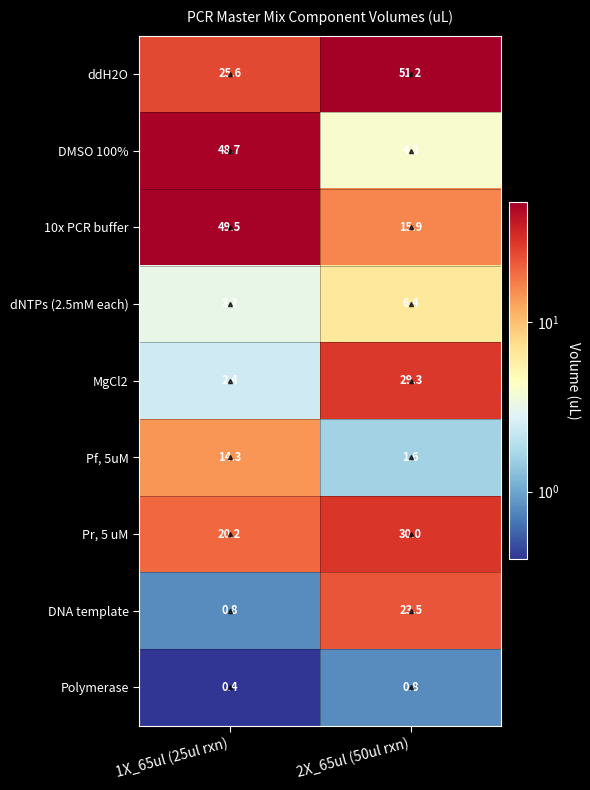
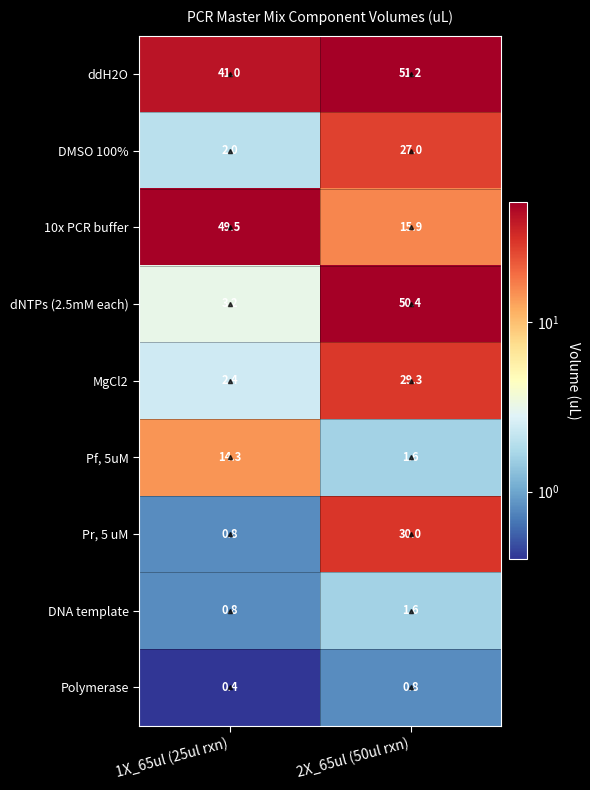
  {
    "ddH2O": {
-     "1X_65ul (25ul rxn)": 25.6
+     "1X_65ul (25ul rxn)": 41.0
    },
    "DMSO 100%": {
-     "1X_65ul (25ul rxn)": 48.7,
-     "2X_65ul (50ul rxn)": 4.0
+     "1X_65ul (25ul rxn)": 2.0,
+     "2X_65ul (50ul rxn)": 27.0
    },
    "dNTPs (2.5mM each)": {
-     "2X_65ul (50ul rxn)": 6.4
+     "2X_65ul (50ul rxn)": 50.4
    },
    "Pr, 5 uM": {
-     "1X_65ul (25ul rxn)": 20.2
+     "1X_65ul (25ul rxn)": 0.8
    },
    "DNA template": {
-     "2X_65ul (50ul rxn)": 23.5
+     "2X_65ul (50ul rxn)": 1.6
    }
  }
